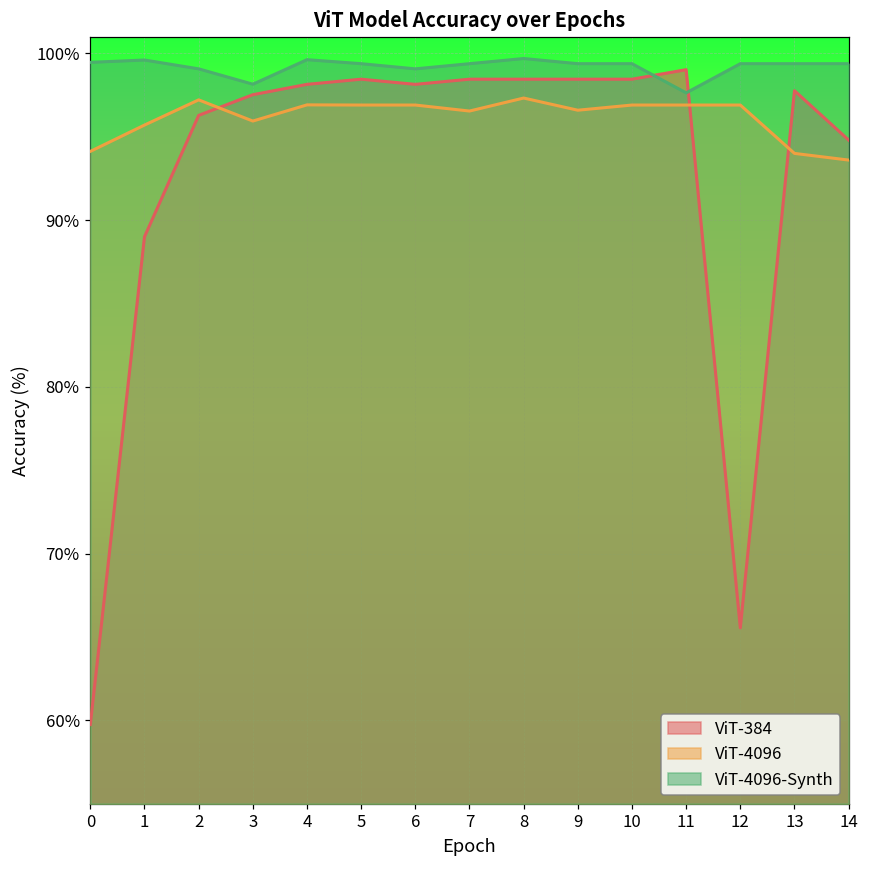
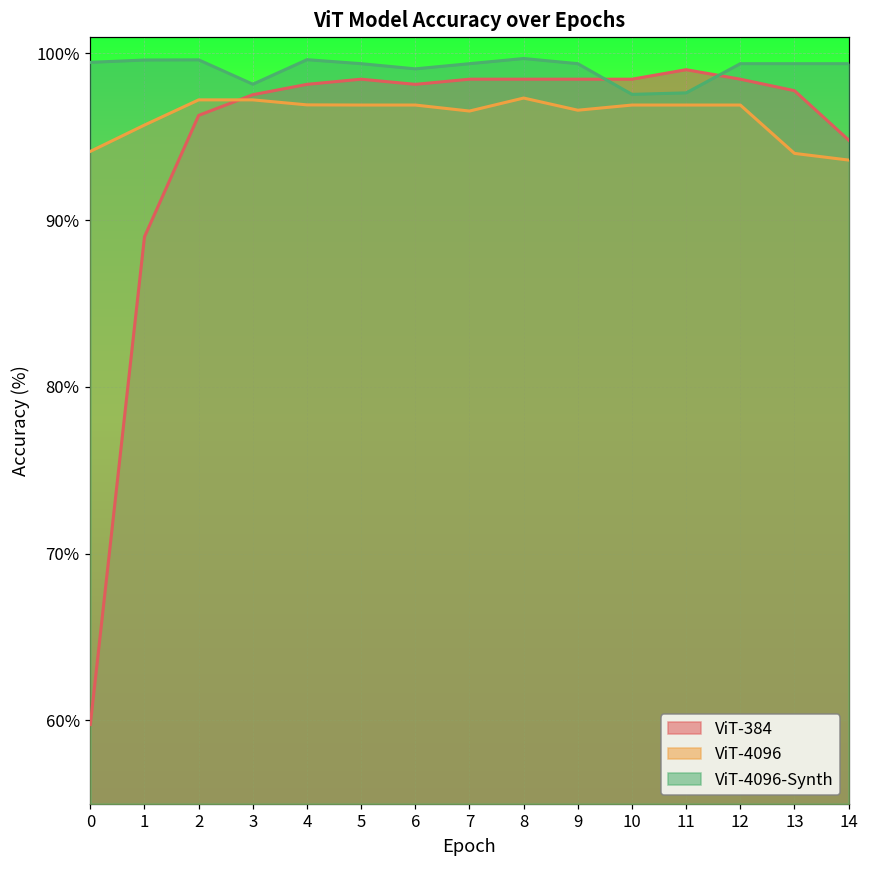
  {
    "ViT-384": {
      "0": "59.8%",
      "1": "89.0%",
      "2": "96.3%",
      "3": "97.5%",
      "4": "98.1%",
      "5": "98.5%",
      "6": "98.1%",
      "7": "98.5%",
      "8": "98.5%",
      "9": "98.5%",
      "10": "98.5%",
      "11": "99.0%",
-     "12": "65.6%",
+     "12": "98.5%",
      "13": "97.8%",
      "14": "94.8%"
    },
    "ViT-4096": {
      "0": "94.1%",
      "1": "95.7%",
      "2": "97.2%",
-     "3": "95.9%",
+     "3": "97.2%",
      "4": "96.9%",
      "5": "96.9%",
      "6": "96.9%",
      "7": "96.5%",
      "8": "97.3%",
      "9": "96.6%",
      "10": "96.9%",
      "11": "96.9%",
      "12": "96.9%",
      "13": "94.0%",
      "14": "93.6%"
    },
    "ViT-4096-Synth": {
      "0": "99.5%",
      "1": "99.6%",
-     "2": "99.1%",
+     "2": "99.6%",
      "3": "98.2%",
      "4": "99.6%",
      "5": "99.4%",
      "6": "99.1%",
      "7": "99.4%",
      "8": "99.7%",
      "9": "99.4%",
-     "10": "99.4%",
+     "10": "97.5%",
      "11": "97.6%",
      "12": "99.4%",
      "13": "99.4%",
      "14": "99.4%"
    }
  }
